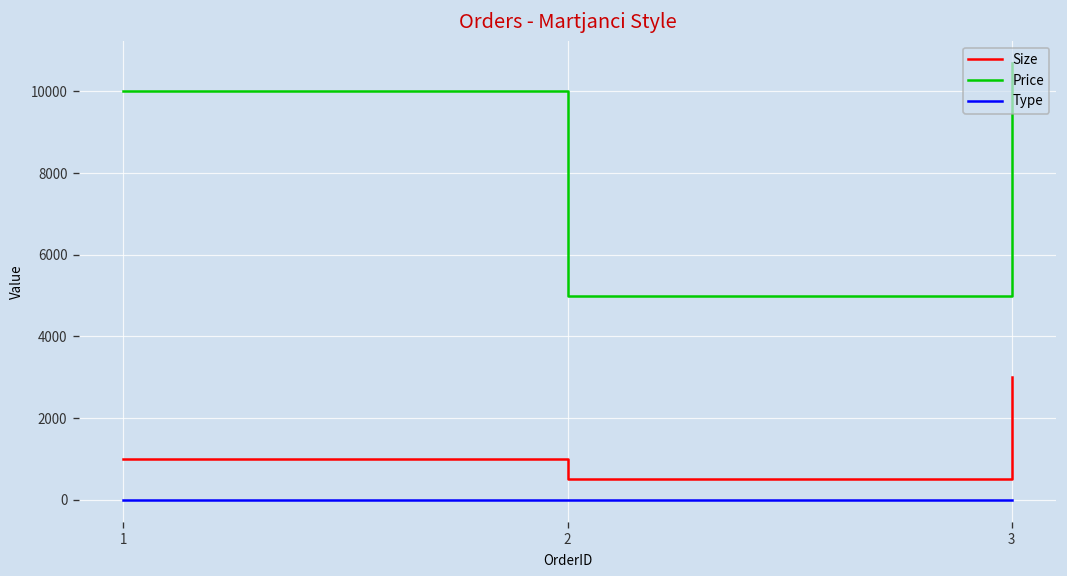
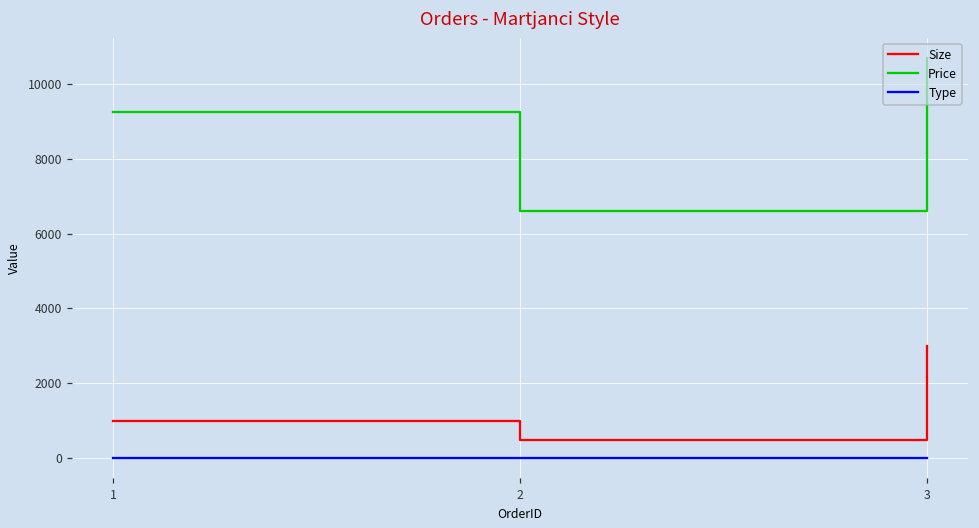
  {
    "Size": {
      "1": 1000,
      "2": 500,
      "3": 3000
    },
    "Price": {
-     "1": 10000,
-     "2": 5000
+     "1": 9200,
+     "2": 6600
    },
    "Type": {
      "1": 0,
      "2": 0,
      "3": 0
    }
  }
